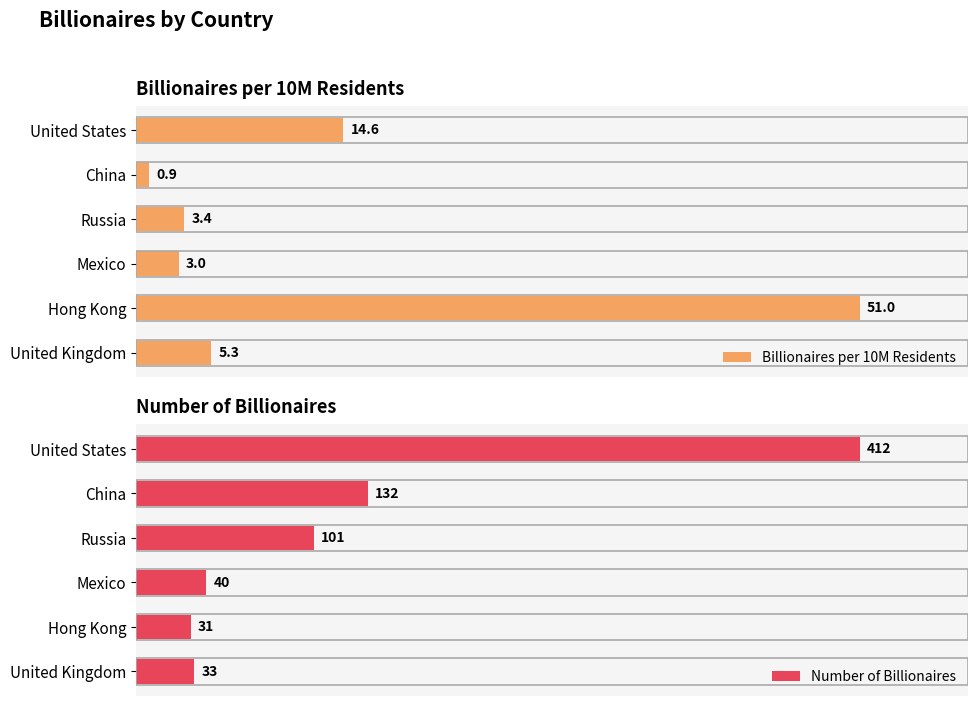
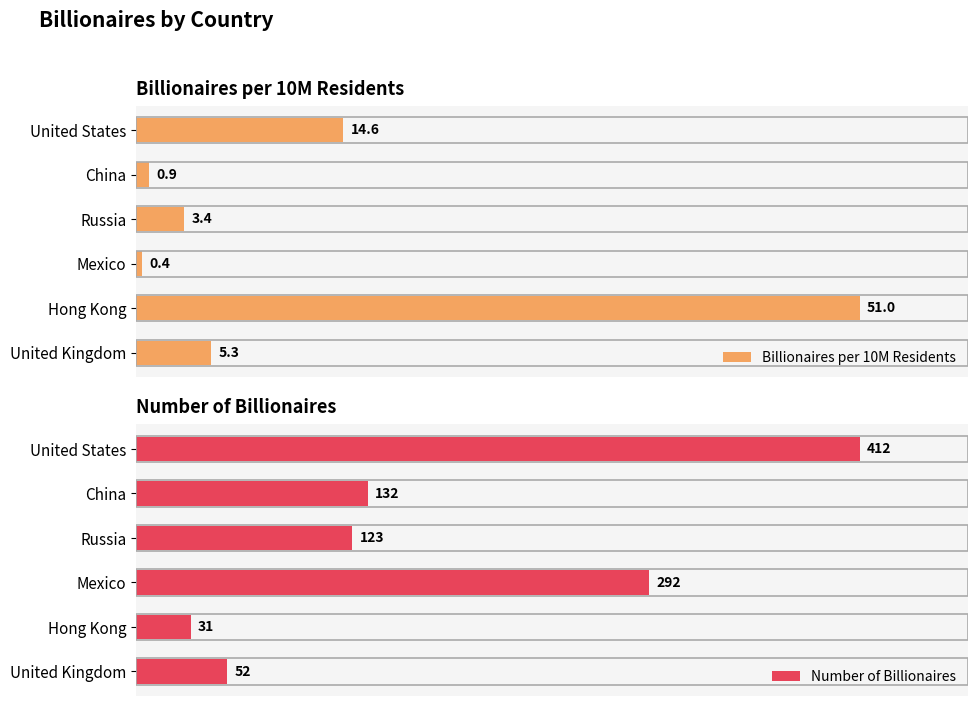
  {
    "Billionaires per 10M Residents": {
      "United States": 14.6,
      "China": 0.9,
      "Russia": 3.4,
-     "Mexico": 3.0,
+     "Mexico": 0.4,
      "Hong Kong": 51.0,
      "United Kingdom": 5.3
    },
    "Number of Billionaires": {
      "United States": 412,
      "China": 132,
-     "Russia": 101,
-     "Mexico": 40,
+     "Russia": 123,
+     "Mexico": 292,
      "Hong Kong": 31,
-     "United Kingdom": 33
+     "United Kingdom": 52
    }
  }
